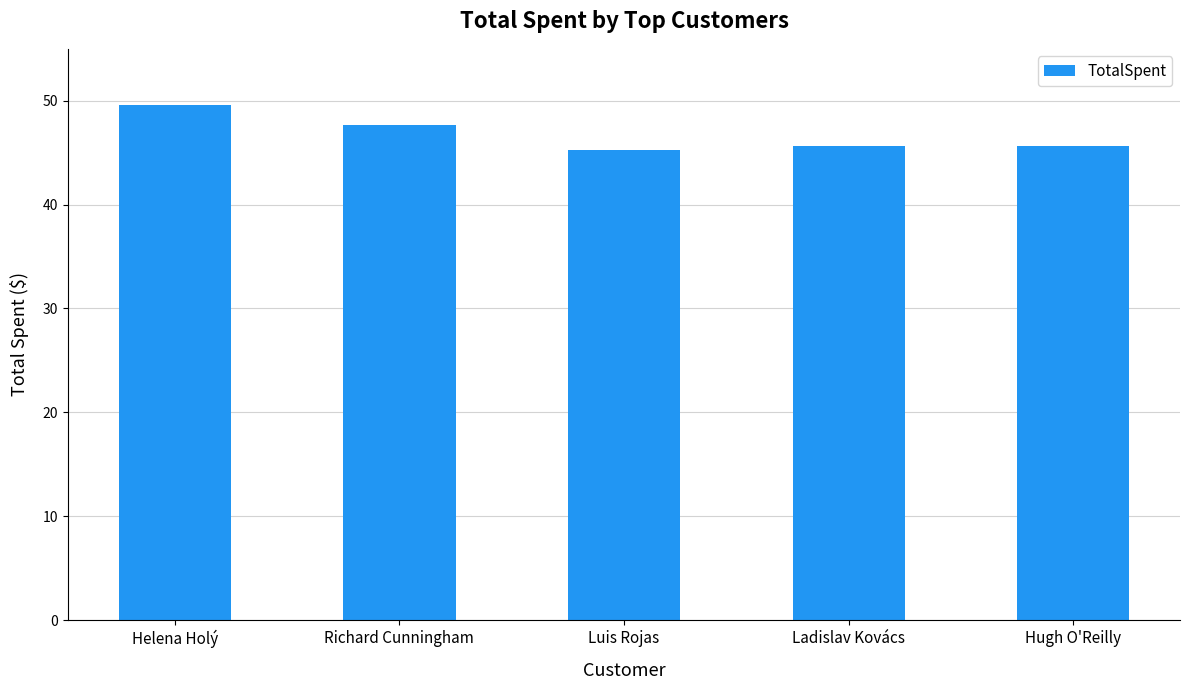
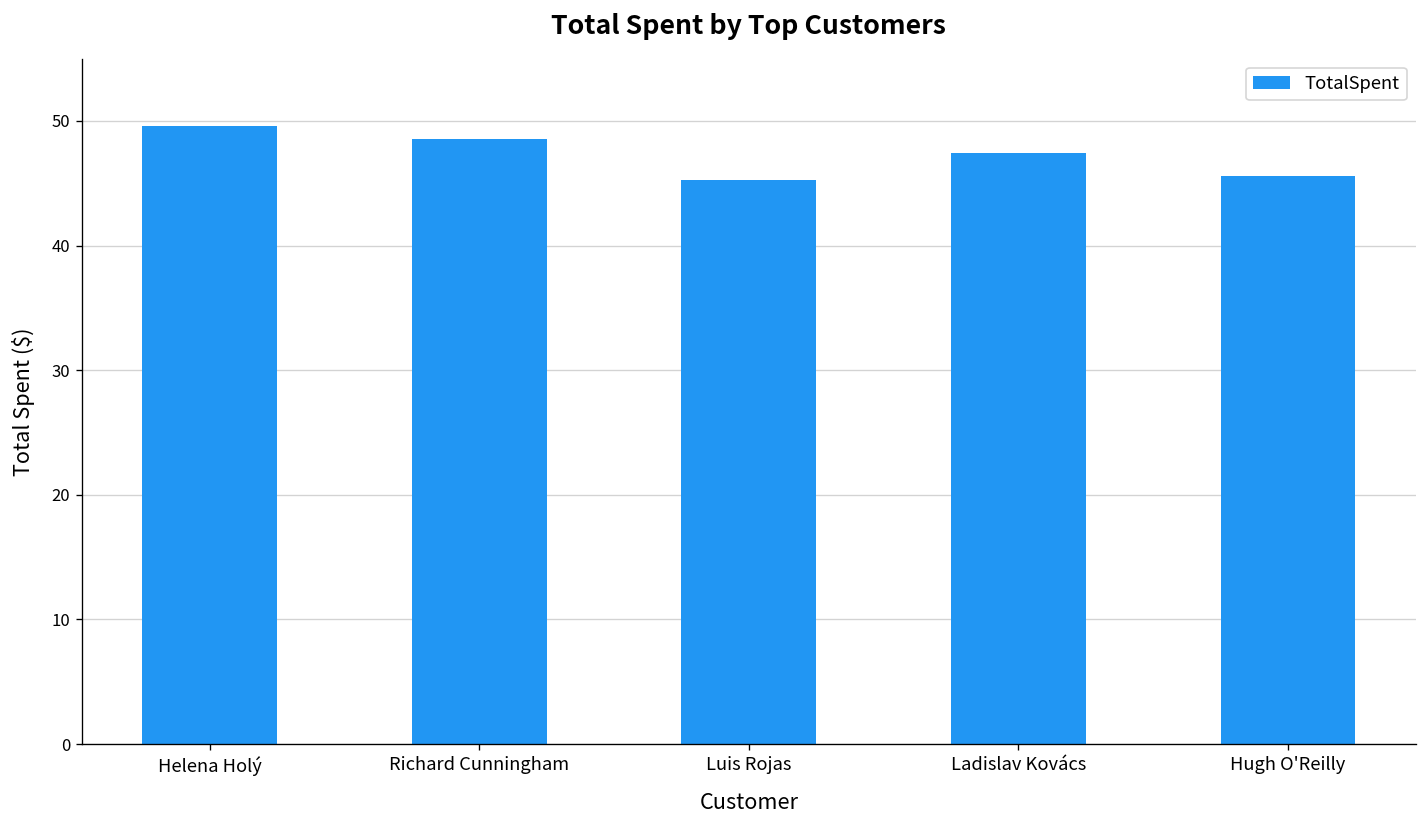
  {
    "Helena Holý": 49.6,
-   "Richard Cunningham": 47.6,
+   "Richard Cunningham": 48.6,
    "Luis Rojas": 45.2,
-   "Ladislav Kovács": 45.6,
+   "Ladislav Kovács": 47.4,
    "Hugh O'Reilly": 45.6
  }
